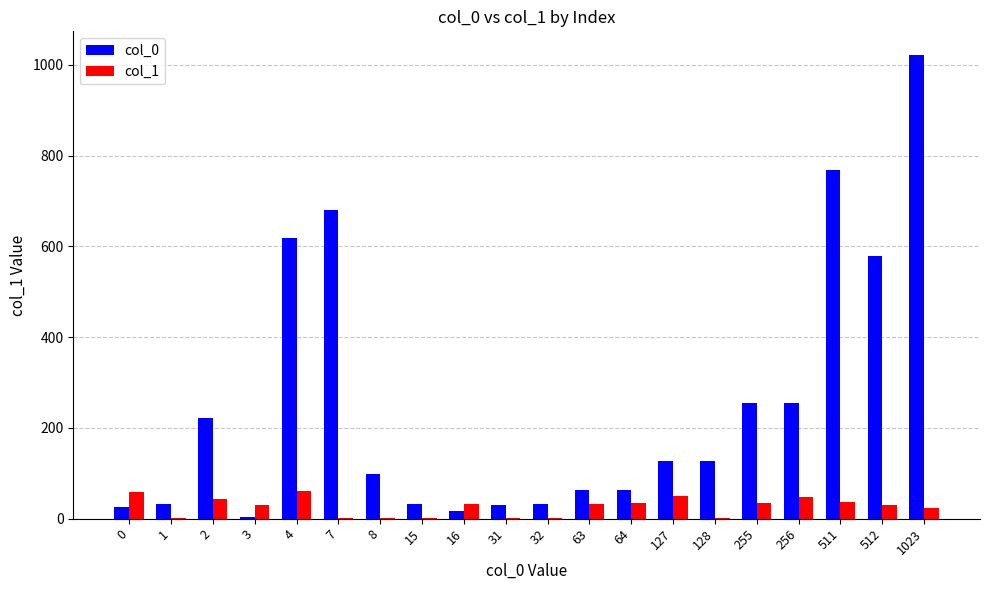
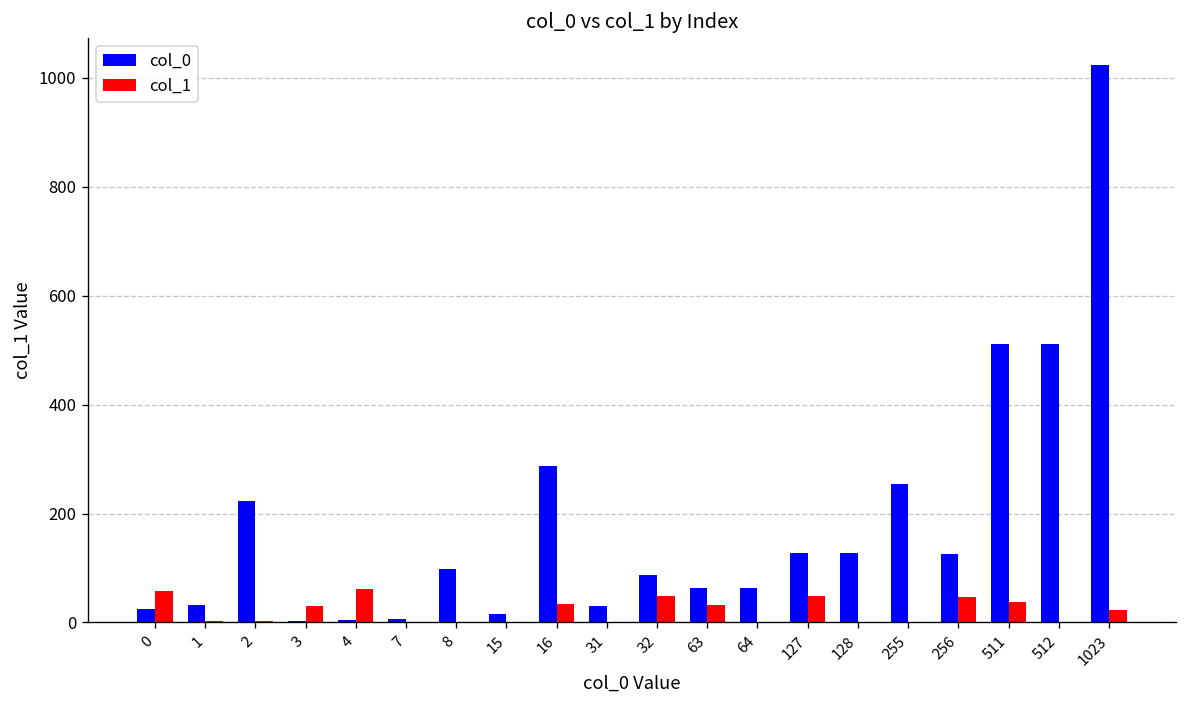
  {
    "col_0": {
      "0": 30,
      "1": 30,
      "2": 220,
-     "4": 620,
-     "7": 680,
+     "4": 0,
+     "7": 10,
      "8": 100,
-     "15": 30,
-     "16": 20,
+     "15": 20,
+     "16": 290,
      "31": 30,
-     "32": 30,
+     "32": 90,
      "63": 60,
      "64": 60,
      "127": 130,
      "128": 130,
      "255": 260,
-     "256": 260,
-     "511": 770,
-     "512": 580,
+     "256": 130,
+     "511": 510,
+     "512": 510,
      "1023": 1020
    },
    "col_1": {
      "0": 60,
-     "2": 40,
+     "2": 0,
      "3": 30,
      "4": 60,
      "16": 30,
-     "32": 0,
+     "32": 50,
      "63": 30,
-     "64": 30,
+     "64": 0,
      "127": 50,
-     "255": 40,
+     "255": 0,
      "256": 50,
      "511": 40,
-     "512": 30,
+     "512": 0,
      "1023": 20
    }
  }
